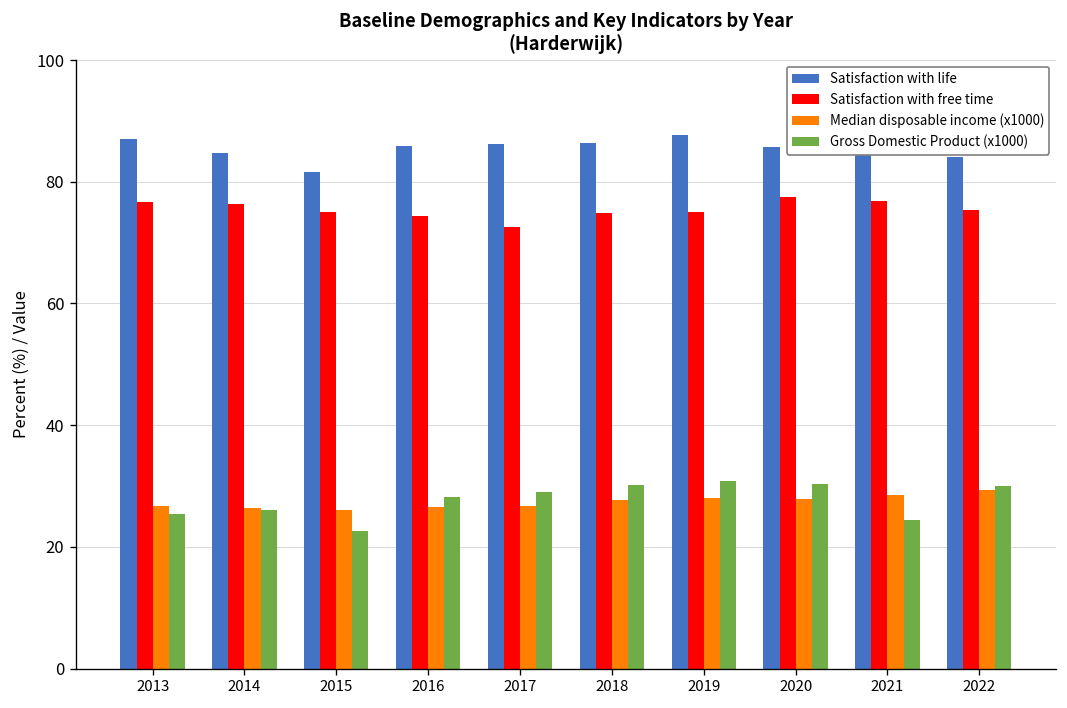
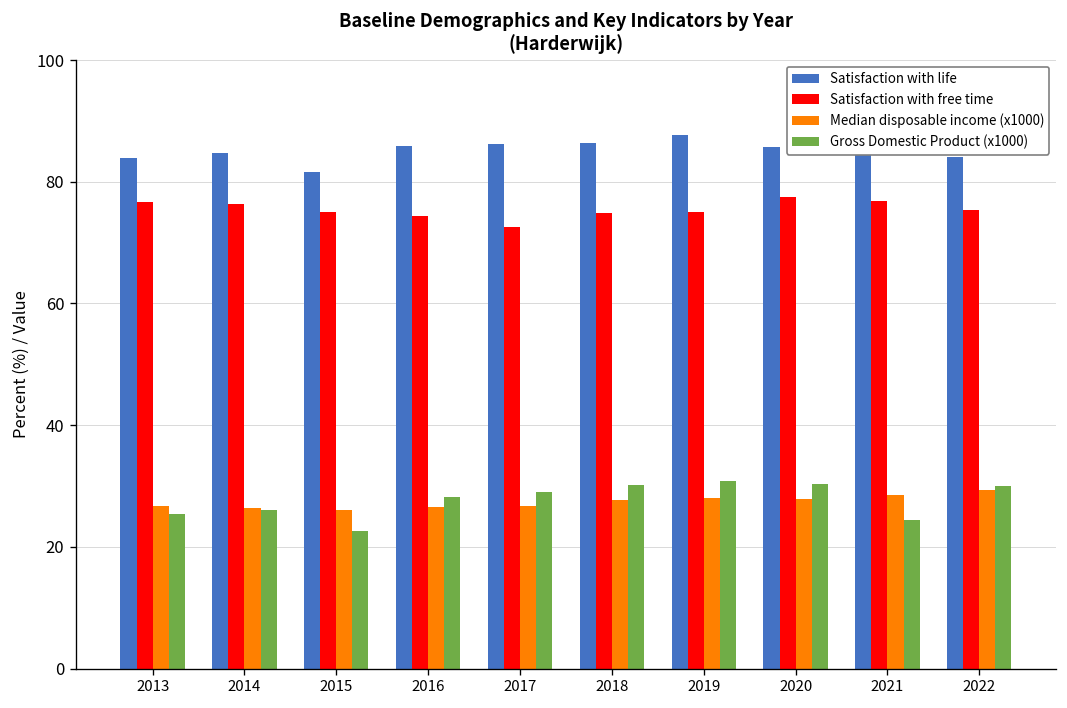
  {
    "Satisfaction with life": {
-     "2013": 87,
+     "2013": 84,
      "2014": 85,
      "2015": 82,
      "2016": 86,
      "2017": 86,
      "2018": 86,
      "2019": 88,
      "2020": 86,
      "2021": 85,
      "2022": 84
    },
    "Satisfaction with free time": {
      "2013": 77,
      "2014": 76,
      "2015": 75,
      "2016": 74,
      "2017": 73,
      "2018": 75,
      "2019": 75,
      "2020": 78,
      "2021": 77,
      "2022": 75
    },
    "Median disposable income (x1000)": {
      "2013": 27,
      "2014": 26,
      "2015": 26,
      "2016": 27,
      "2017": 27,
      "2018": 28,
      "2019": 28,
      "2020": 28,
      "2021": 29,
      "2022": 29
    },
    "Gross Domestic Product (x1000)": {
      "2013": 25,
      "2014": 26,
      "2015": 23,
      "2016": 28,
      "2017": 29,
      "2018": 30,
      "2019": 31,
      "2020": 30,
      "2021": 24,
      "2022": 30
    }
  }
